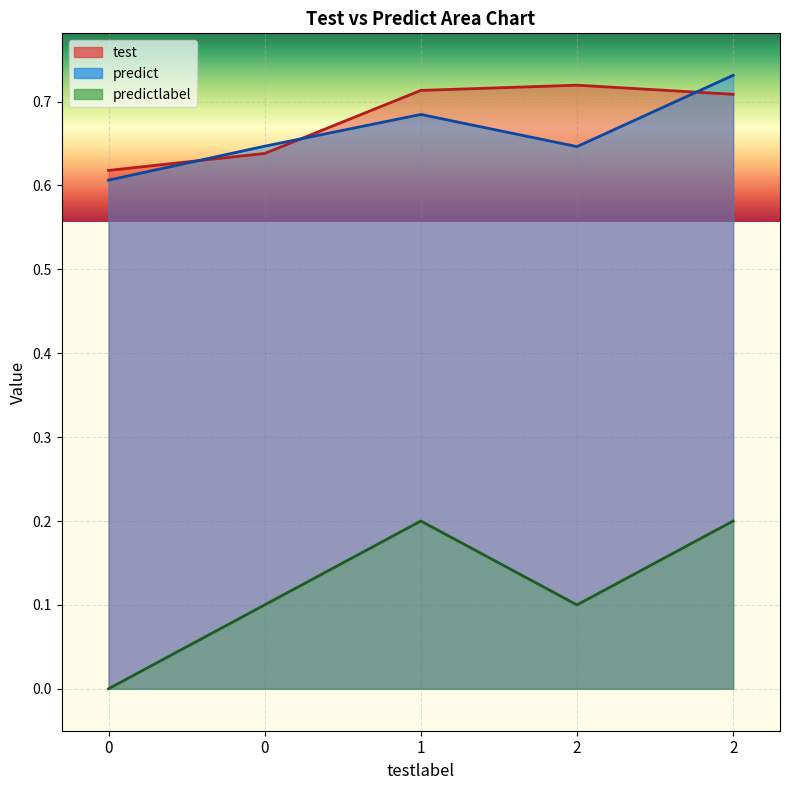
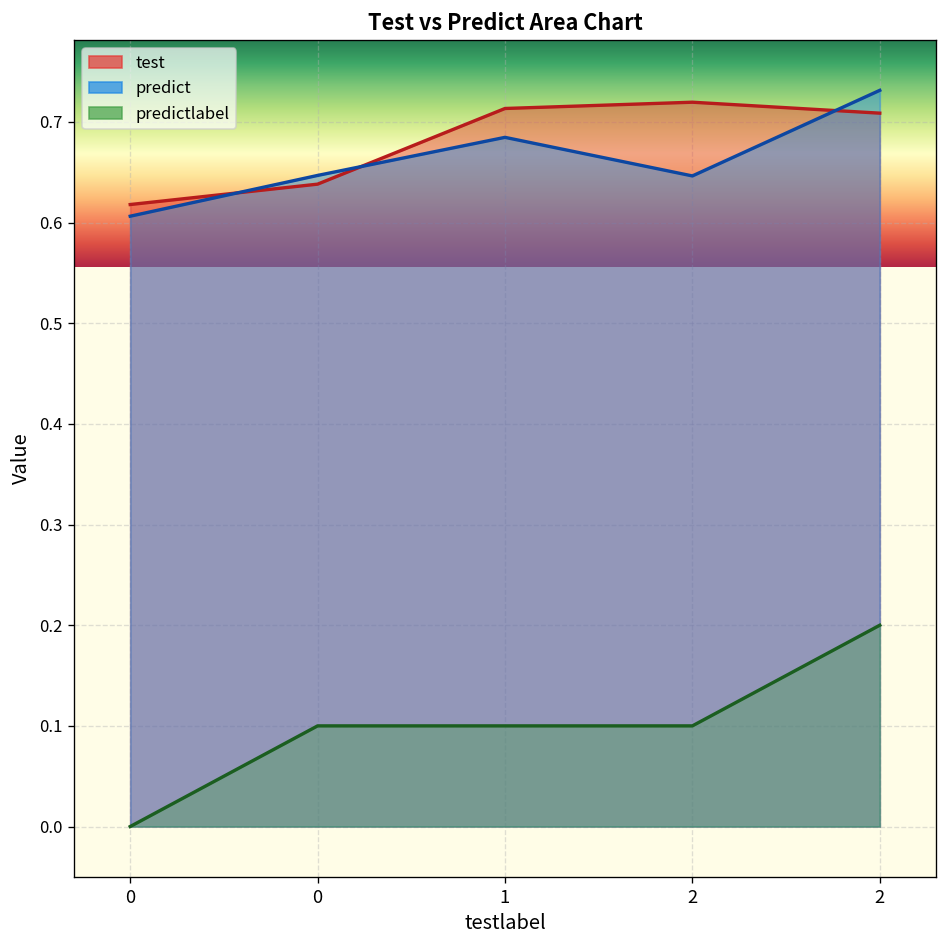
  {
    "test": {
      "1": 0.71
    },
    "predict": {
      "1": 0.68
    },
    "predictlabel": {
-     "1": 0.20
+     "1": 0.10
    }
  }
